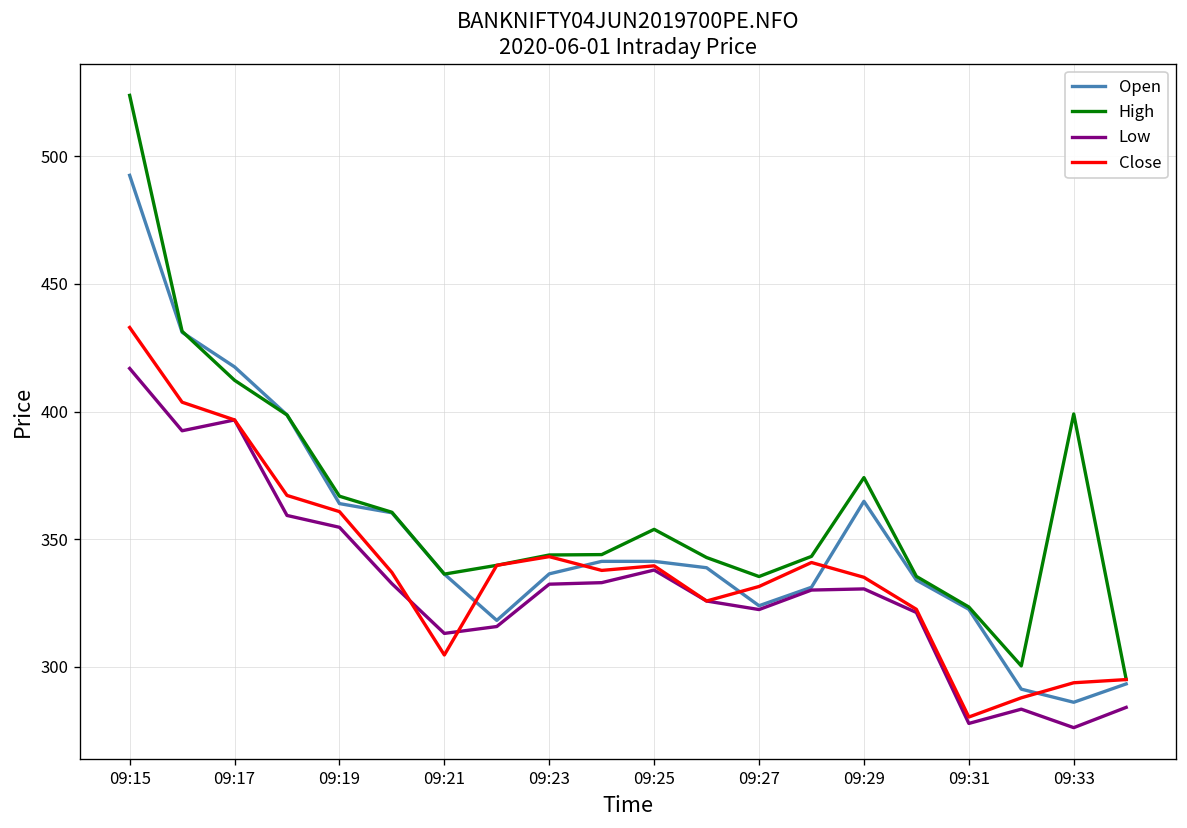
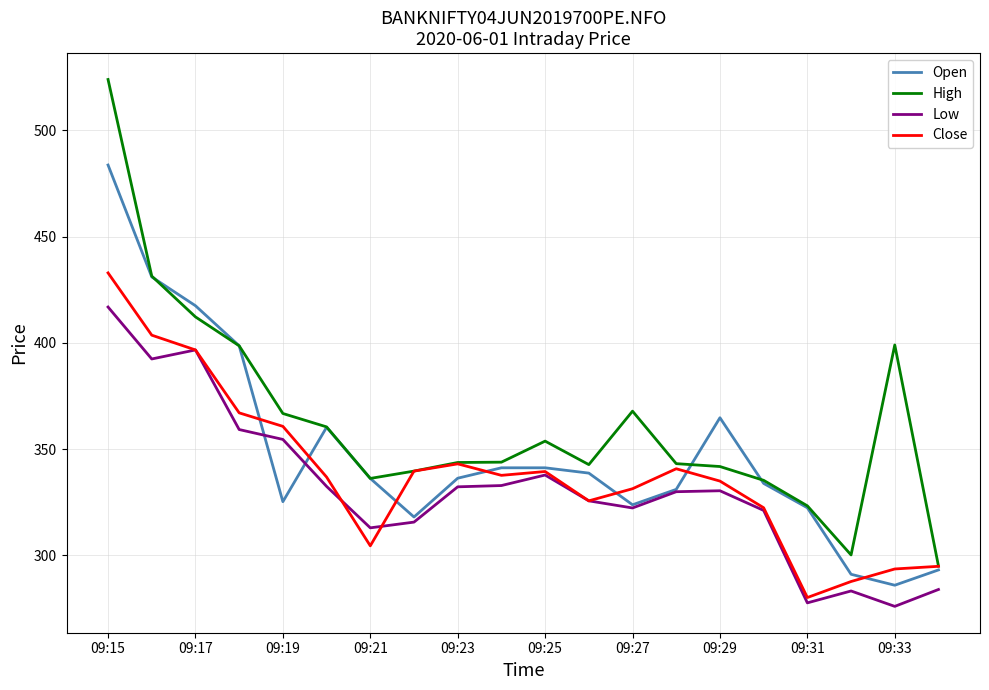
  {
    "Open": {
-     "09:15": 493,
+     "09:15": 484,
      "09:17": 418,
-     "09:19": 364,
+     "09:19": 325,
      "09:23": 336,
      "09:25": 341,
      "09:27": 324,
      "09:29": 365,
      "09:33": 286
    },
    "High": {
      "09:15": 524,
      "09:17": 412,
      "09:19": 367,
      "09:25": 354,
-     "09:27": 335,
-     "09:29": 374,
+     "09:27": 368,
+     "09:29": 342,
      "09:33": 399
    },
    "Low": {
      "09:15": 417,
      "09:19": 355,
      "09:21": 313,
      "09:23": 332,
      "09:25": 338,
      "09:27": 322,
      "09:29": 330,
      "09:31": 278,
      "09:33": 276
    },
    "Close": {
      "09:15": 433,
      "09:19": 361,
      "09:21": 305,
      "09:25": 340,
      "09:27": 331,
      "09:29": 335,
      "09:31": 280,
      "09:33": 294
    }
  }
